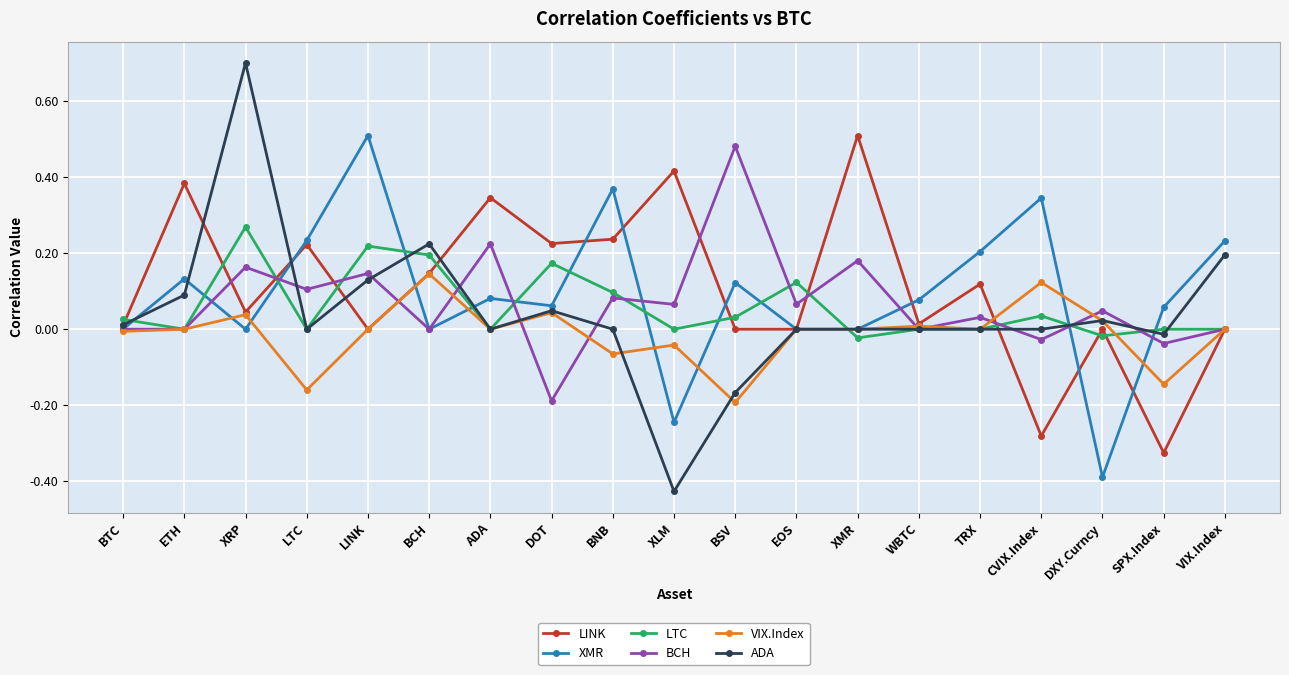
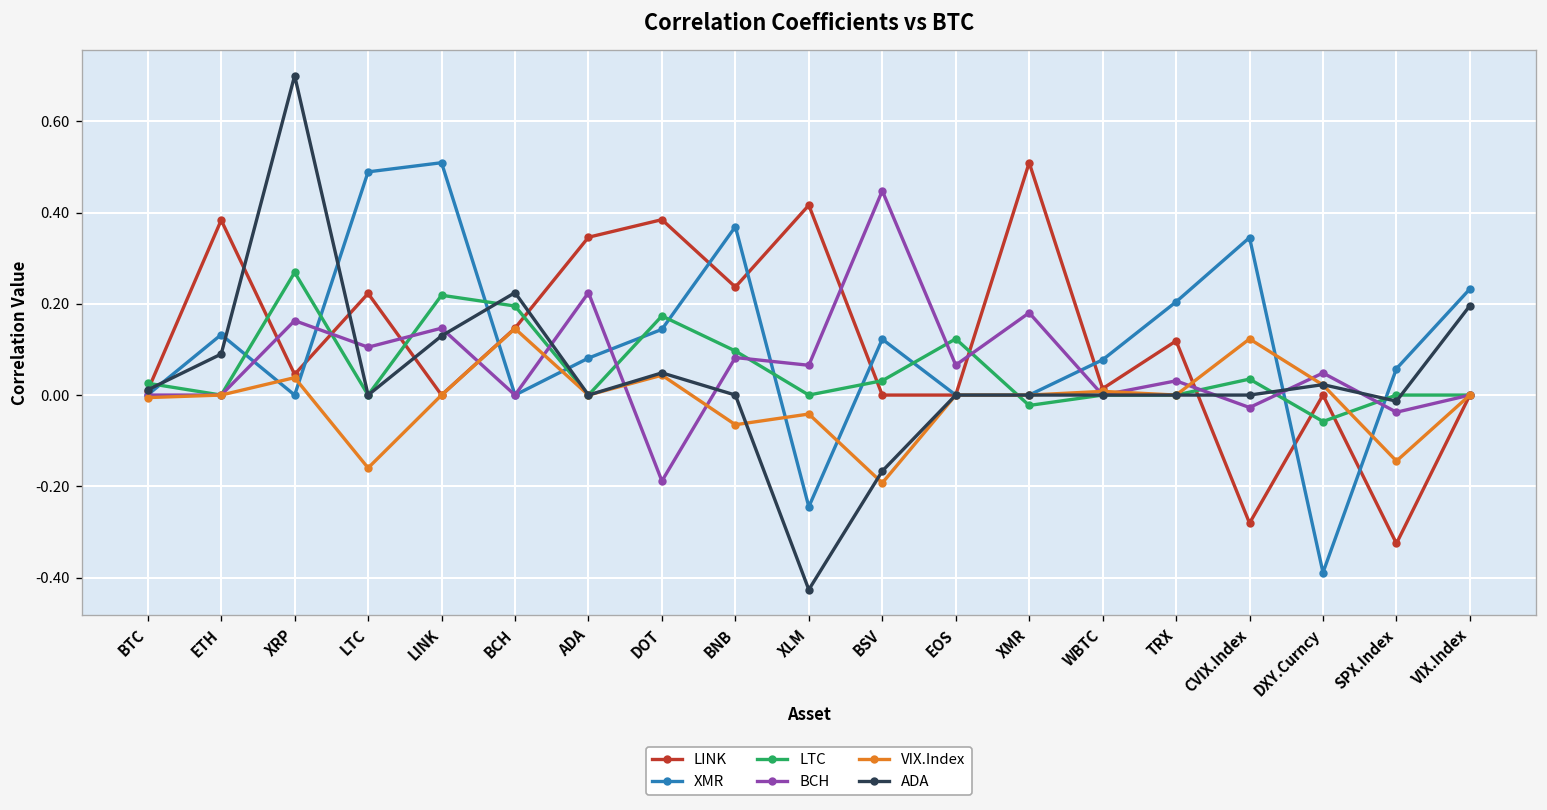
  {
    "LINK": {
      "ETH": 0.38,
      "XRP": 0.05,
      "LTC": 0.22,
      "ADA": 0.35,
-     "DOT": 0.23,
+     "DOT": 0.38,
      "BNB": 0.24,
      "XLM": 0.42,
      "BSV": 0.00,
      "XMR": 0.51,
      "TRX": 0.12,
      "CVIX.Index": -0.28,
      "DXY.Curncy": 0.00,
      "SPX.Index": -0.33
    },
    "XMR": {
      "ETH": 0.13,
      "XRP": 0.00,
-     "LTC": 0.23,
+     "LTC": 0.49,
      "LINK": 0.51,
      "ADA": 0.08,
-     "DOT": 0.06,
+     "DOT": 0.14,
      "BNB": 0.37,
      "XLM": -0.24,
      "BSV": 0.12,
      "WBTC": 0.08,
      "TRX": 0.20,
      "CVIX.Index": 0.35,
      "DXY.Curncy": -0.39,
      "SPX.Index": 0.06,
      "VIX.Index": 0.23
    },
    "LTC": {
      "BTC": 0.03,
      "XRP": 0.27,
      "LINK": 0.22,
      "BCH": 0.20,
      "DOT": 0.17,
      "BNB": 0.10,
      "XLM": 0.00,
      "BSV": 0.03,
      "EOS": 0.12,
      "XMR": -0.02,
      "CVIX.Index": 0.04,
-     "DXY.Curncy": -0.02,
+     "DXY.Curncy": -0.06,
      "SPX.Index": 0.00
    },
    "BCH": {
      "XRP": 0.16,
      "LTC": 0.10,
      "LINK": 0.15,
      "ADA": 0.22,
      "DOT": -0.19,
      "BNB": 0.08,
      "XLM": 0.07,
-     "BSV": 0.48,
+     "BSV": 0.45,
      "EOS": 0.07,
      "XMR": 0.18,
      "TRX": 0.03,
      "CVIX.Index": -0.03,
      "DXY.Curncy": 0.05,
      "SPX.Index": -0.04
    },
    "VIX.Index": {
      "XRP": 0.04,
      "LTC": -0.16,
      "BNB": -0.06,
      "XLM": -0.04,
      "BSV": -0.19,
      "CVIX.Index": 0.12,
      "SPX.Index": -0.14
    },
    "ADA": {
      "ETH": 0.09,
      "XRP": 0.70,
      "LINK": 0.13,
      "BCH": 0.22,
      "BNB": 0.00,
      "XLM": -0.43,
      "BSV": -0.17,
      "CVIX.Index": 0.00,
      "SPX.Index": -0.01,
      "VIX.Index": 0.20
    }
  }
